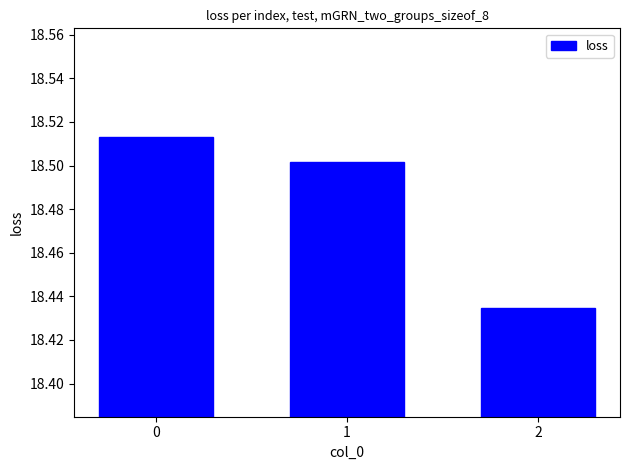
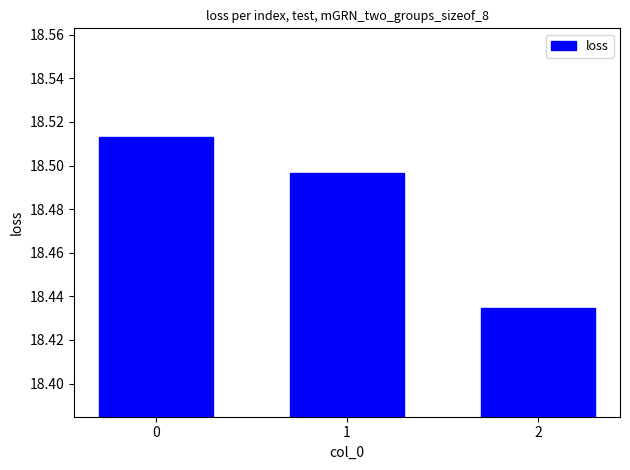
  {
    "0": 18.513,
-   "1": 18.502,
+   "1": 18.496,
    "2": 18.435
  }
